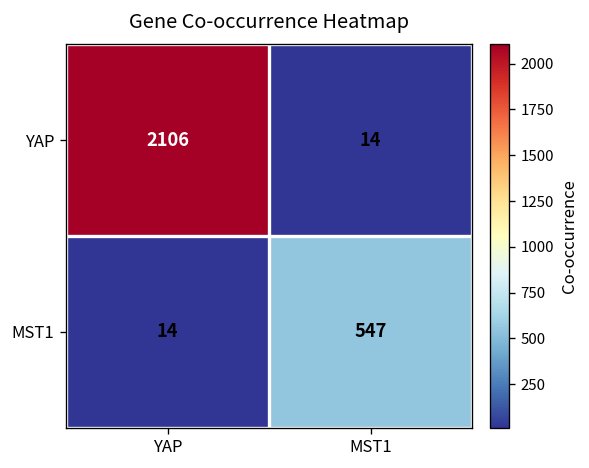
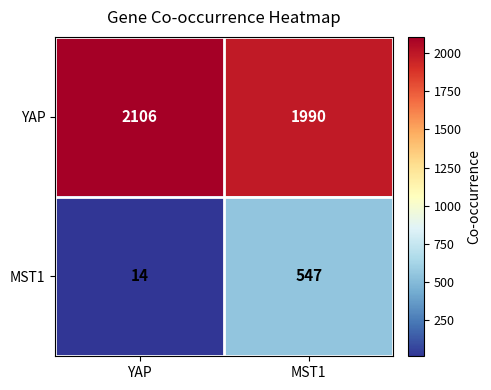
  {
    "YAP": {
      "YAP": 2106,
-     "MST1": 14
+     "MST1": 1990
    },
    "MST1": {
      "YAP": 14,
      "MST1": 547
    }
  }
